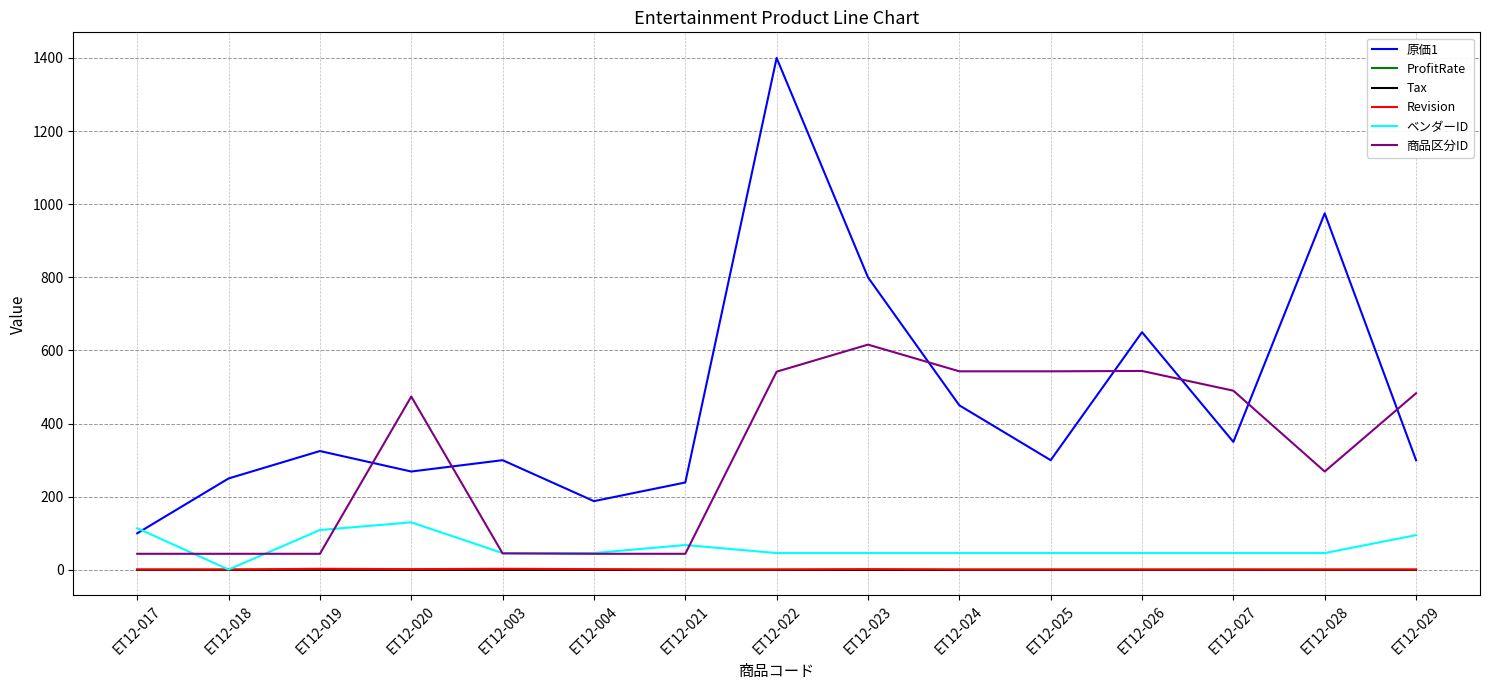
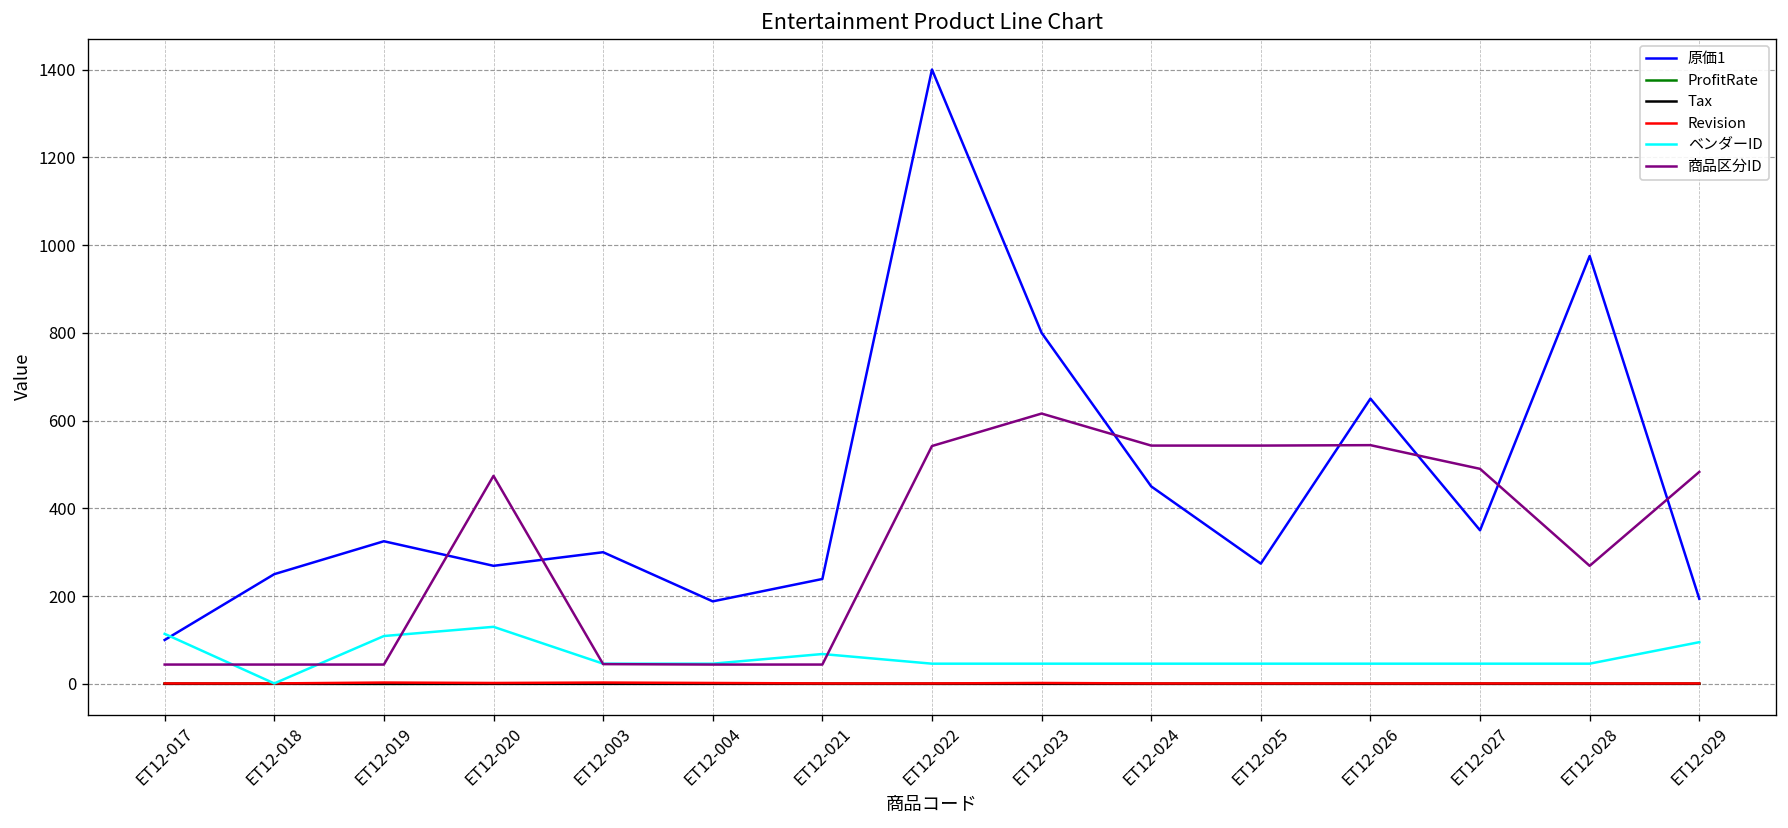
  {
    "原価1": {
      "ET12-017": 100,
      "ET12-018": 250,
      "ET12-019": 330,
      "ET12-020": 270,
      "ET12-003": 300,
      "ET12-004": 190,
      "ET12-021": 240,
      "ET12-022": 1400,
      "ET12-023": 800,
      "ET12-024": 450,
-     "ET12-025": 300,
+     "ET12-025": 270,
      "ET12-026": 650,
      "ET12-027": 350,
      "ET12-028": 980,
-     "ET12-029": 300
+     "ET12-029": 190
    },
    "ベンダーID": {
      "ET12-017": 110,
      "ET12-019": 110,
      "ET12-020": 130,
      "ET12-021": 70,
      "ET12-022": 50,
      "ET12-023": 50,
      "ET12-024": 50,
      "ET12-025": 50,
      "ET12-026": 50,
      "ET12-027": 50,
      "ET12-028": 50,
      "ET12-029": 100
    },
    "商品区分ID": {
      "ET12-017": 40,
      "ET12-018": 40,
      "ET12-019": 40,
      "ET12-020": 470,
      "ET12-021": 40,
      "ET12-022": 540,
      "ET12-023": 620,
      "ET12-024": 540,
      "ET12-025": 540,
      "ET12-026": 540,
      "ET12-027": 490,
      "ET12-028": 270,
      "ET12-029": 480
    }
  }
